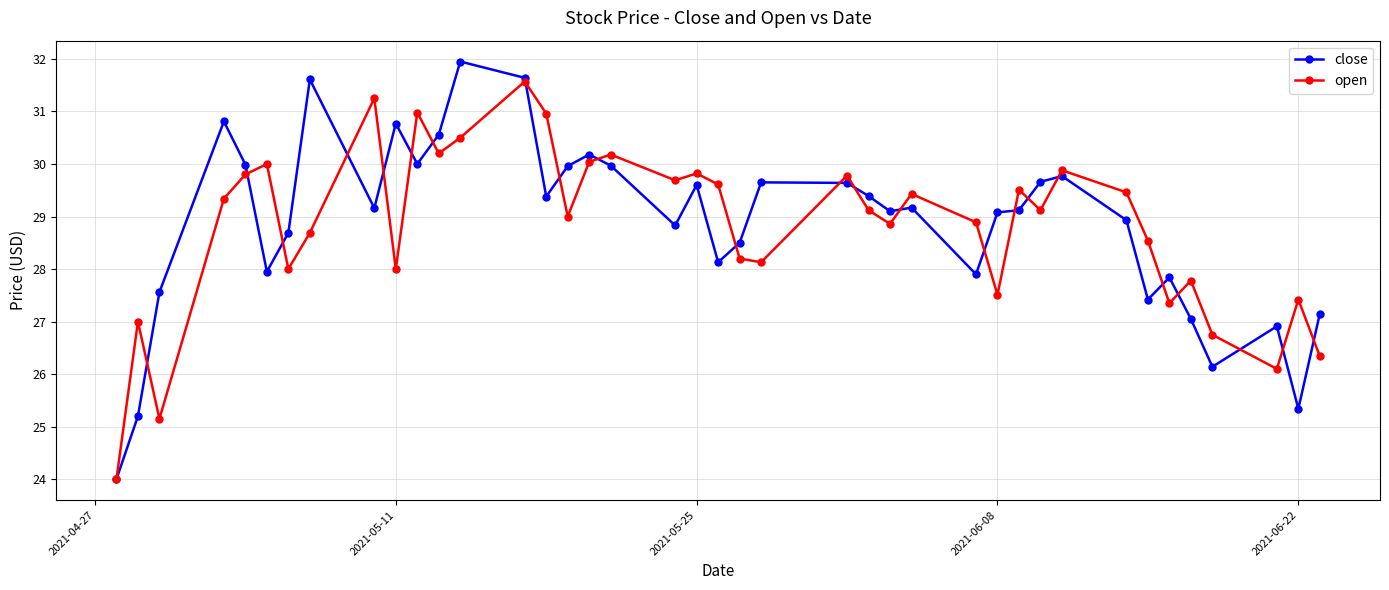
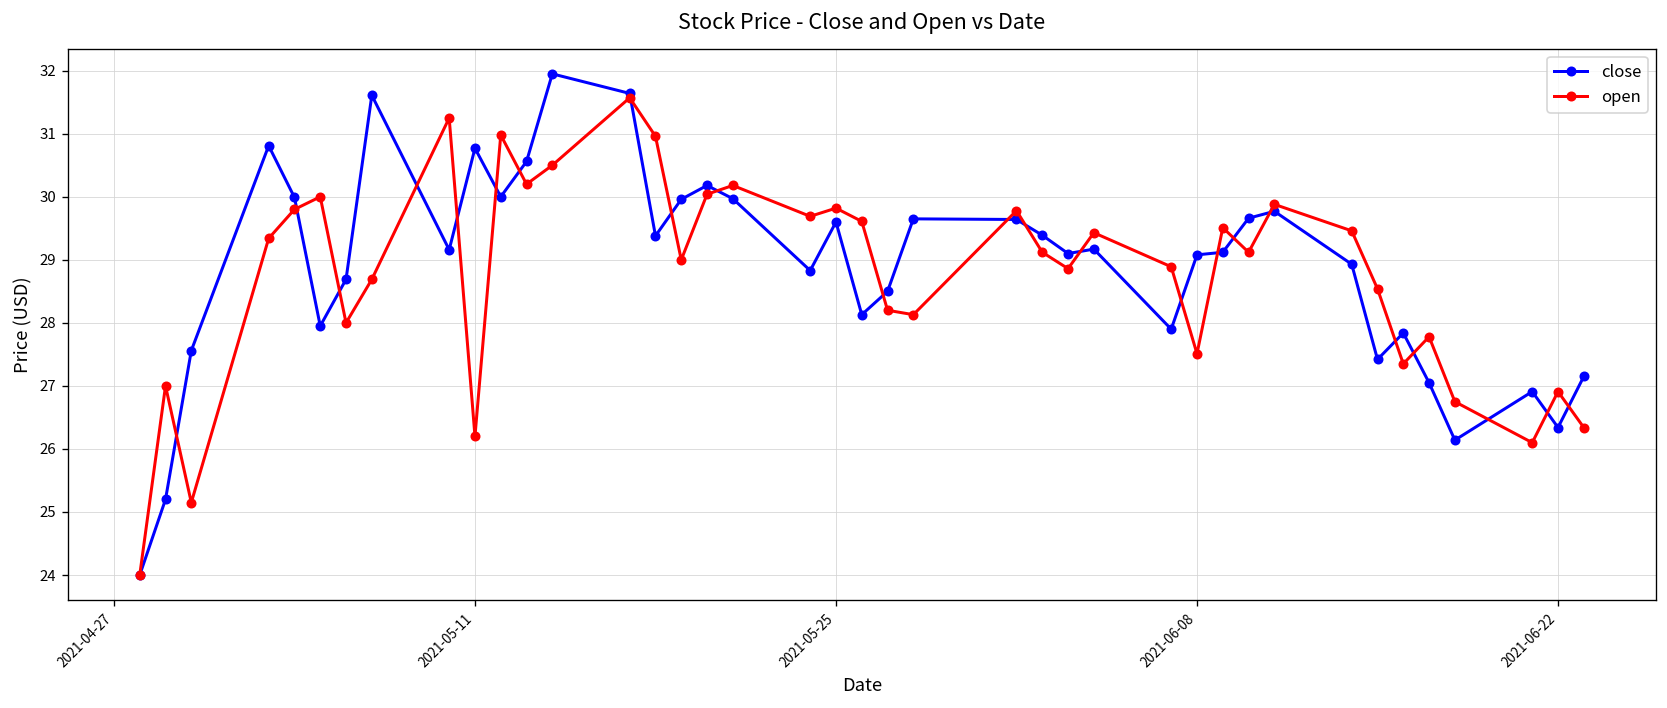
  {
    "close": {
      "2021-05-11": 30.8,
      "2021-05-25": 29.6,
      "2021-06-08": 29.1,
-     "2021-06-22": 25.3
+     "2021-06-22": 26.3
    },
    "open": {
-     "2021-05-11": 28.0,
+     "2021-05-11": 26.2,
      "2021-05-25": 29.8,
      "2021-06-08": 27.5,
-     "2021-06-22": 27.4
+     "2021-06-22": 26.9
    }
  }
